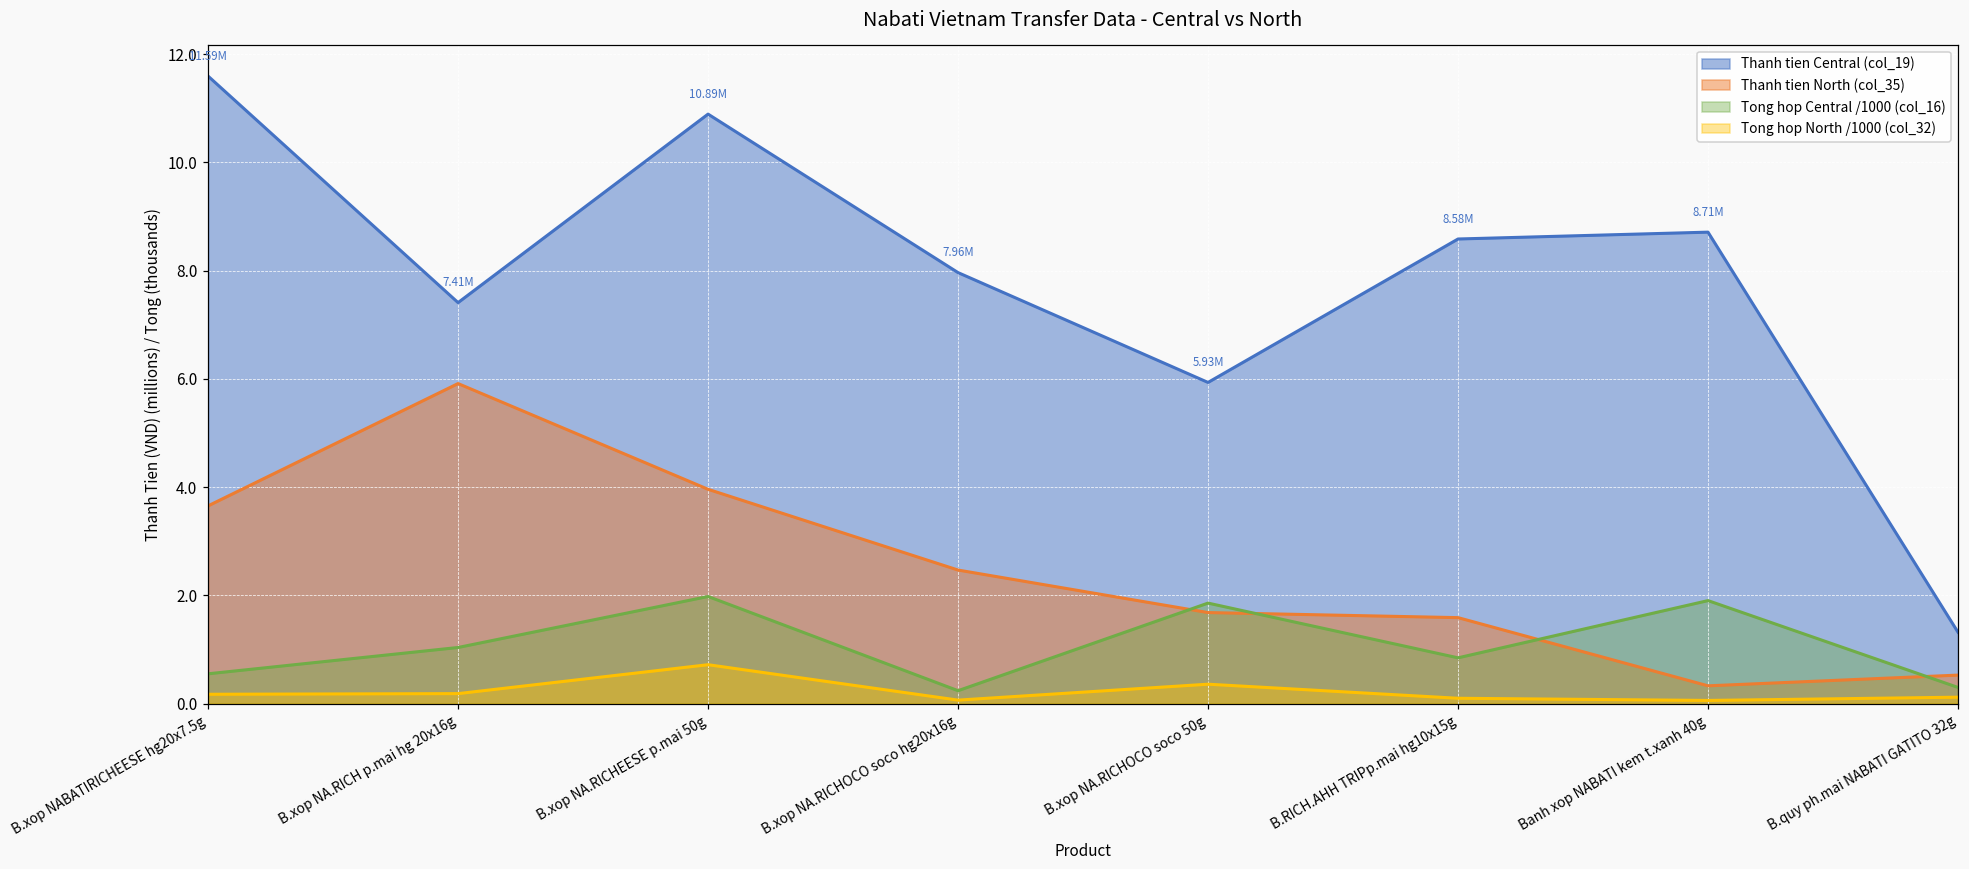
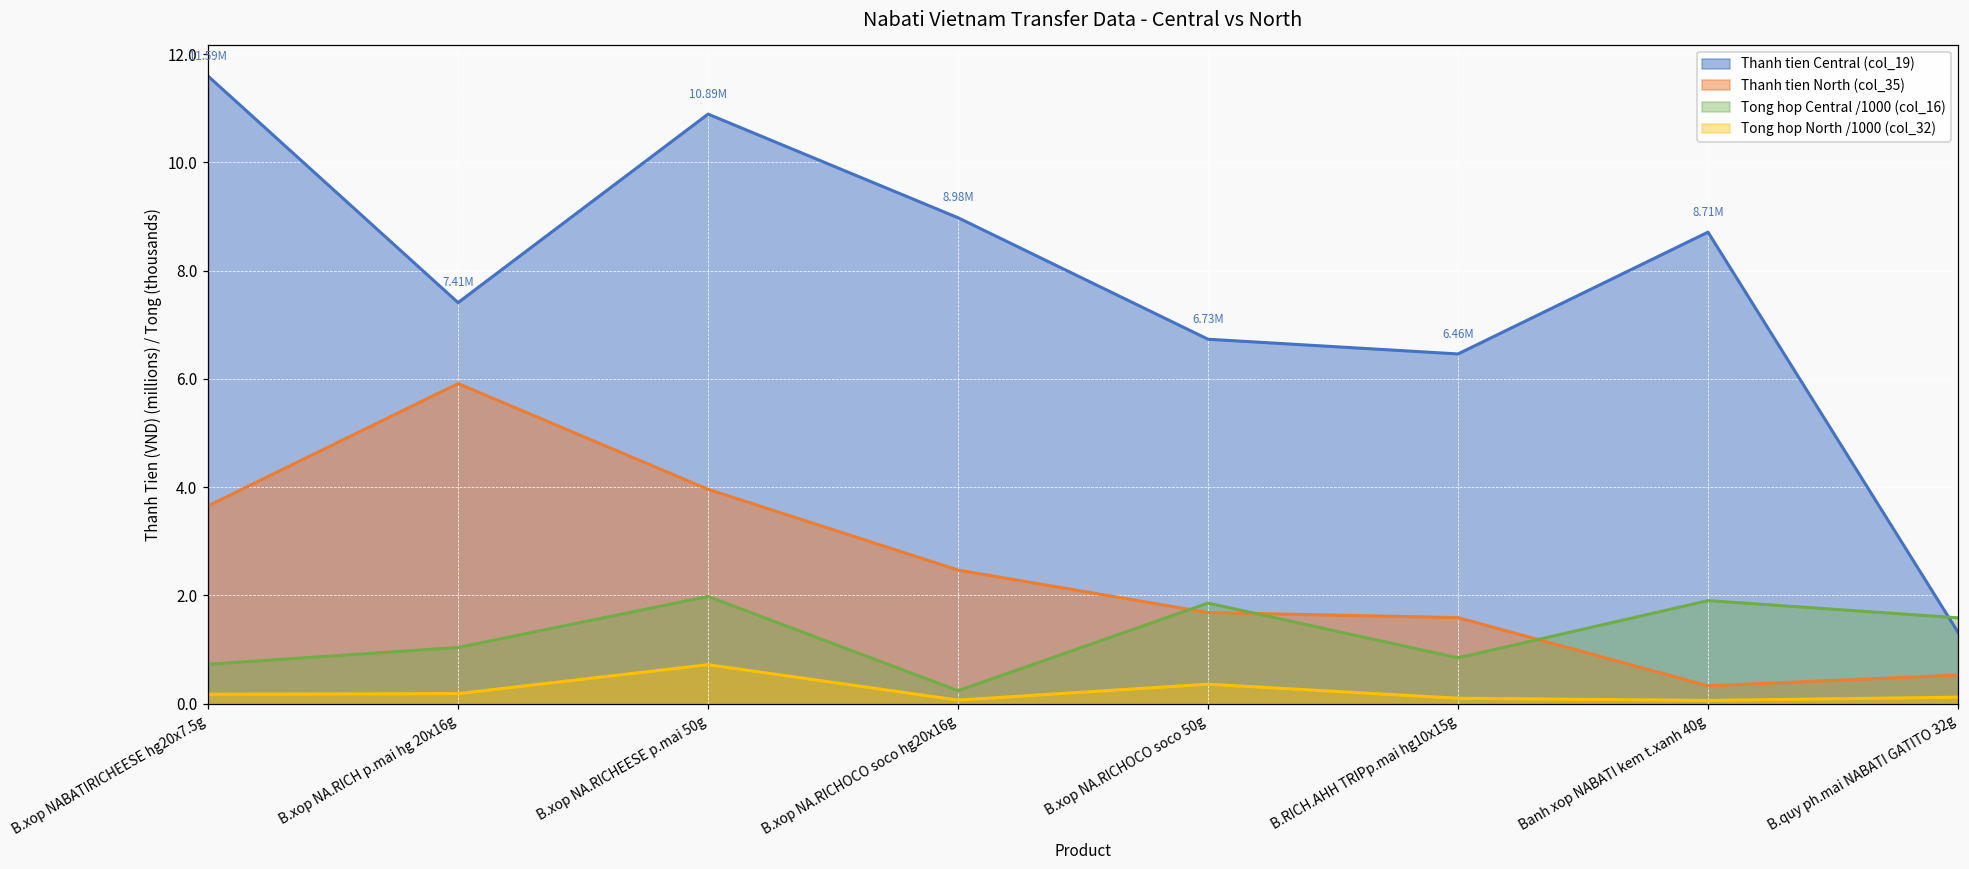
  {
    "Thanh tien Central (col_19)": {
      "B.xop NABATIRICHEESE hg20x7.5g": "11.59M",
      "B.xop NA.RICH p.mai hg 20x16g": "7.41M",
      "B.xop NA.RICHEESE p.mai 50g": "10.89M",
-     "B.xop NA.RICHOCO soco hg20x16g": "7.96M",
-     "B.xop NA.RICHOCO soco 50g": "5.93M",
-     "B.RICH.AHH TRIPp.mai hg10x15g": "8.58M",
+     "B.xop NA.RICHOCO soco hg20x16g": "8.98M",
+     "B.xop NA.RICHOCO soco 50g": "6.73M",
+     "B.RICH.AHH TRIPp.mai hg10x15g": "6.46M",
      "Banh xop NABATI kem t.xanh 40g": "8.71M"
    },
    "Tong hop Central /1000 (col_16)": {
-     "B.xop NABATIRICHEESE hg20x7.5g": "0.6",
+     "B.xop NABATIRICHEESE hg20x7.5g": "0.7",
      "B.xop NA.RICH p.mai hg 20x16g": "1.0",
      "B.xop NA.RICHEESE p.mai 50g": "2.0",
      "B.xop NA.RICHOCO soco hg20x16g": "0.2",
      "B.xop NA.RICHOCO soco 50g": "1.9",
      "B.RICH.AHH TRIPp.mai hg10x15g": "0.8",
      "Banh xop NABATI kem t.xanh 40g": "1.9",
-     "B.quy ph.mai NABATI GATITO 32g": "0.3"
+     "B.quy ph.mai NABATI GATITO 32g": "1.6"
    }
  }
